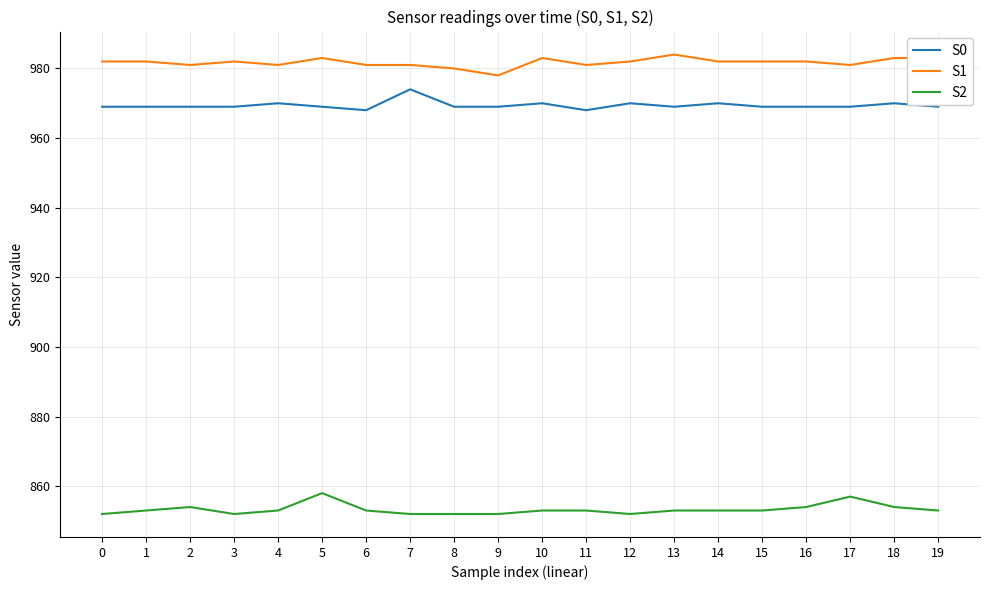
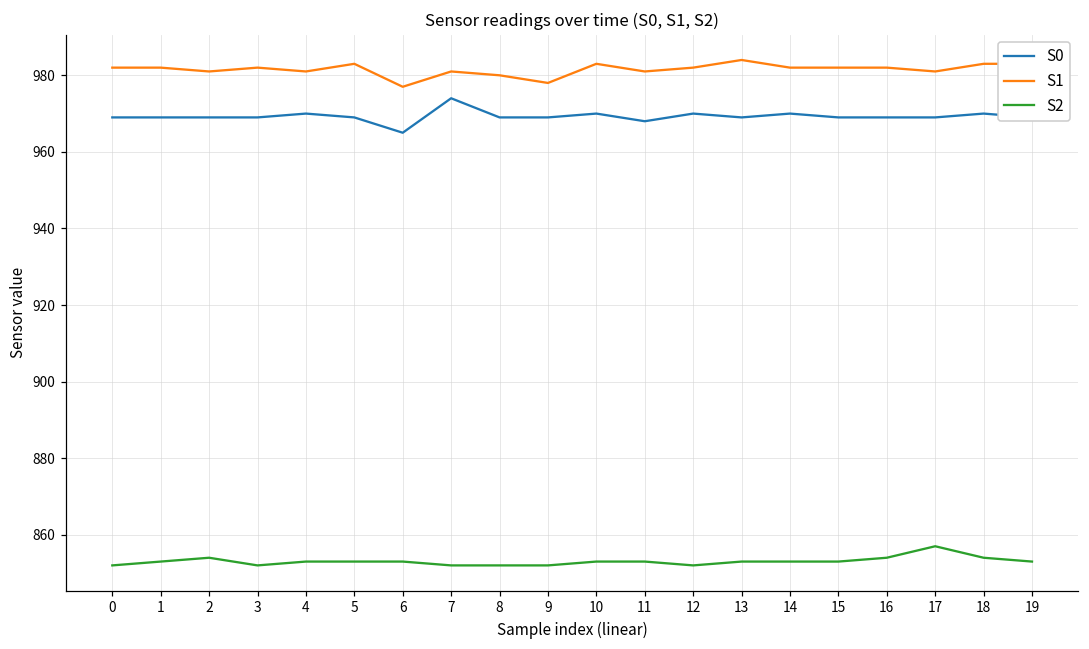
  {
    "S0": {
      "0": 969,
      "1": 969,
      "2": 969,
      "3": 969,
      "4": 970,
      "5": 969,
-     "6": 968,
+     "6": 965,
      "7": 974,
      "8": 969,
      "9": 969,
      "10": 970,
      "11": 968,
      "12": 970,
      "13": 969,
      "14": 970,
      "15": 969,
      "16": 969,
      "17": 969,
      "18": 970,
      "19": 969
    },
    "S1": {
      "0": 982,
      "1": 982,
      "2": 981,
      "3": 982,
      "4": 981,
      "5": 983,
-     "6": 981,
+     "6": 977,
      "7": 981,
      "8": 980,
      "9": 978,
      "10": 983,
      "11": 981,
      "12": 982,
      "13": 984,
      "14": 982,
      "15": 982,
      "16": 982,
      "17": 981,
      "18": 983
    },
    "S2": {
      "0": 852,
      "1": 853,
      "2": 854,
      "3": 852,
      "4": 853,
-     "5": 858,
+     "5": 853,
      "6": 853,
      "7": 852,
      "8": 852,
      "9": 852,
      "10": 853,
      "11": 853,
      "12": 852,
      "13": 853,
      "14": 853,
      "15": 853,
      "16": 854,
      "17": 857,
      "18": 854,
      "19": 853
    }
  }
